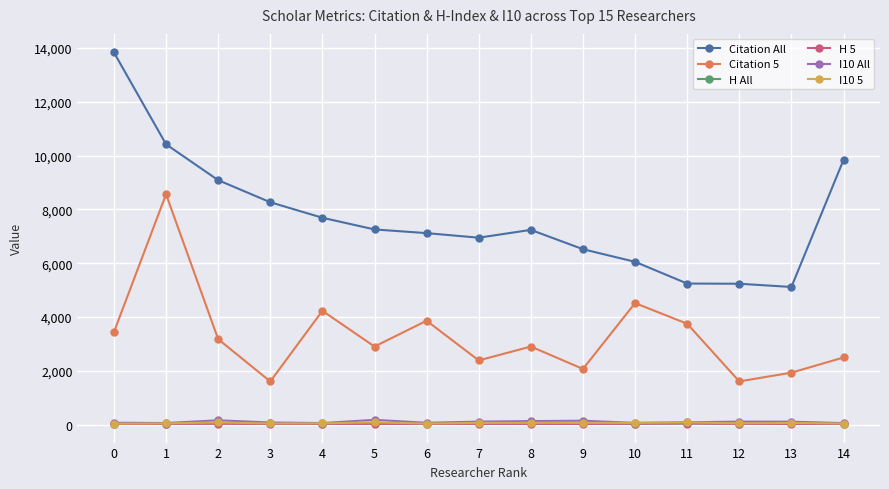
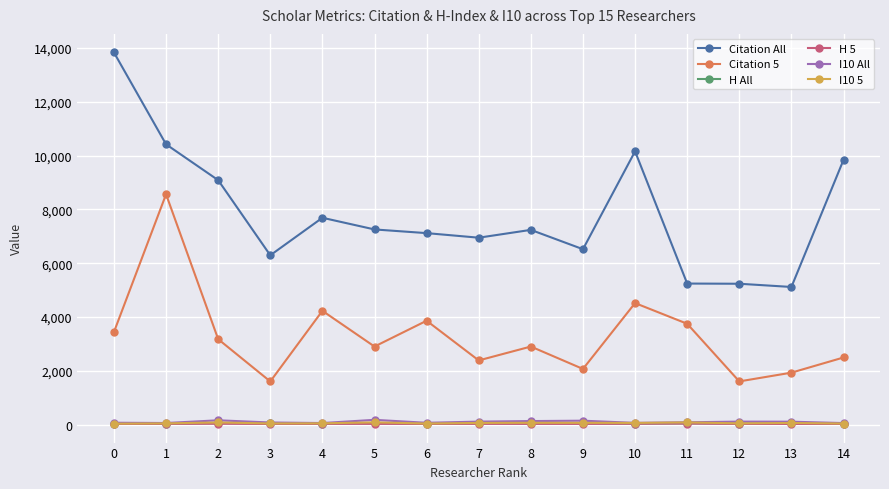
  {
    "Citation All": {
      "0": "13,800",
      "1": "10,400",
      "2": "9,100",
-     "3": "8,300",
+     "3": "6,300",
      "4": "7,700",
      "5": "7,300",
      "6": "7,100",
      "7": "6,900",
      "8": "7,200",
      "9": "6,500",
-     "10": "6,000",
+     "10": "10,200",
      "11": "5,200",
      "12": "5,200",
      "13": "5,100",
      "14": "9,800"
    },
    "I10 All": {
      "5": "200"
    }
  }
